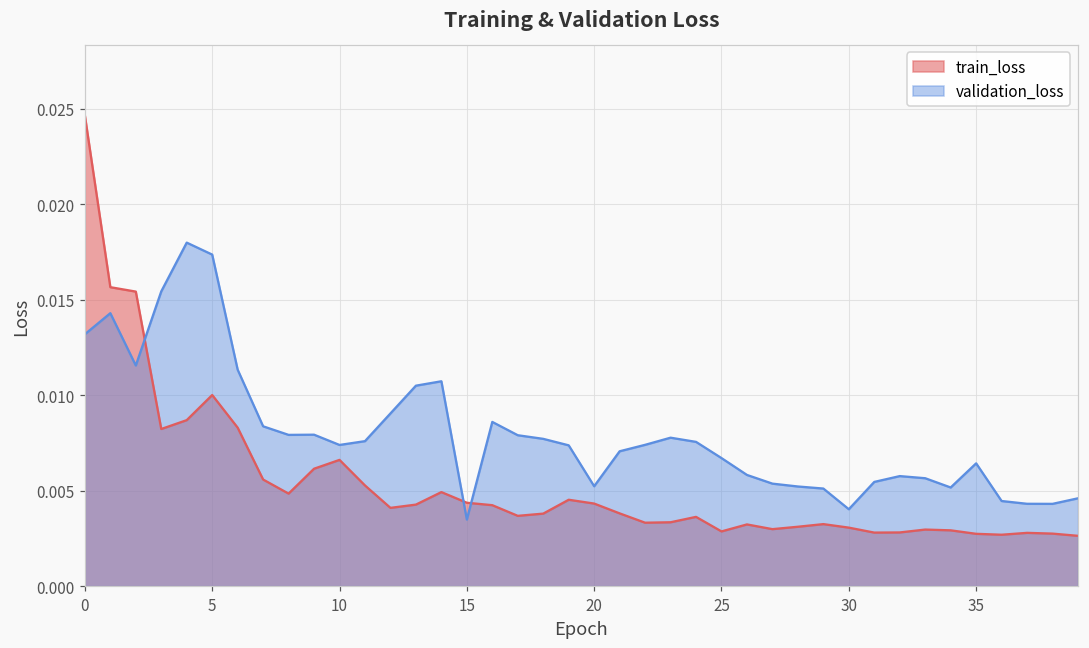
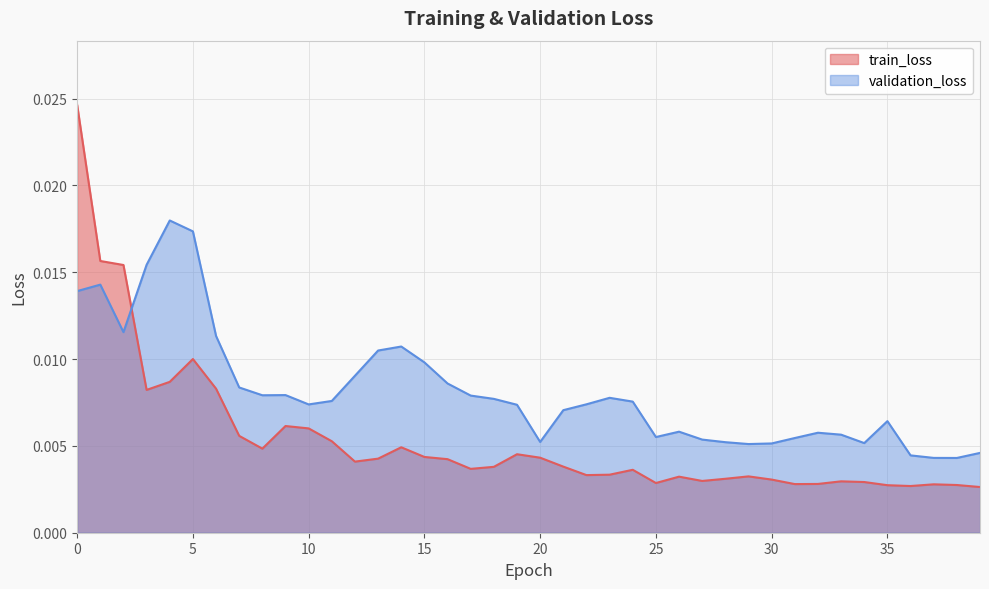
  {
    "train_loss": {
      "0": 0.0246,
      "5": 0.0100,
-     "10": 0.0066,
+     "10": 0.0060,
      "15": 0.0044,
      "20": 0.0043,
      "25": 0.0029,
      "30": 0.0031,
      "35": 0.0027
    },
    "validation_loss": {
-     "0": 0.0132,
+     "0": 0.0139,
      "5": 0.0174,
      "10": 0.0074,
-     "15": 0.0035,
+     "15": 0.0098,
      "20": 0.0052,
-     "25": 0.0067,
-     "30": 0.0040,
+     "25": 0.0055,
+     "30": 0.0051,
      "35": 0.0064
    }
  }
